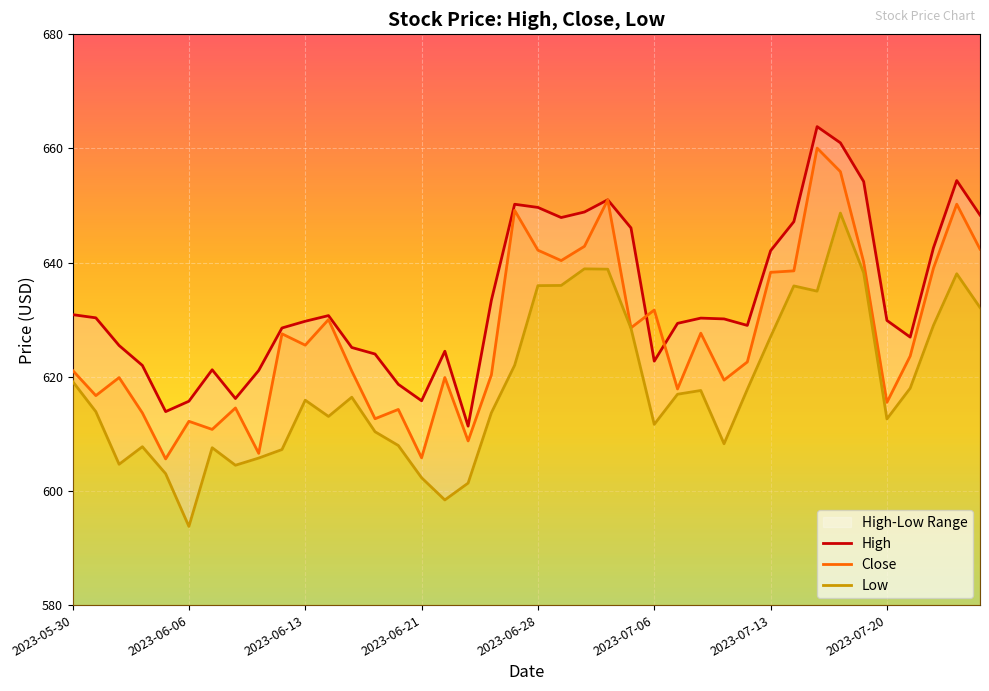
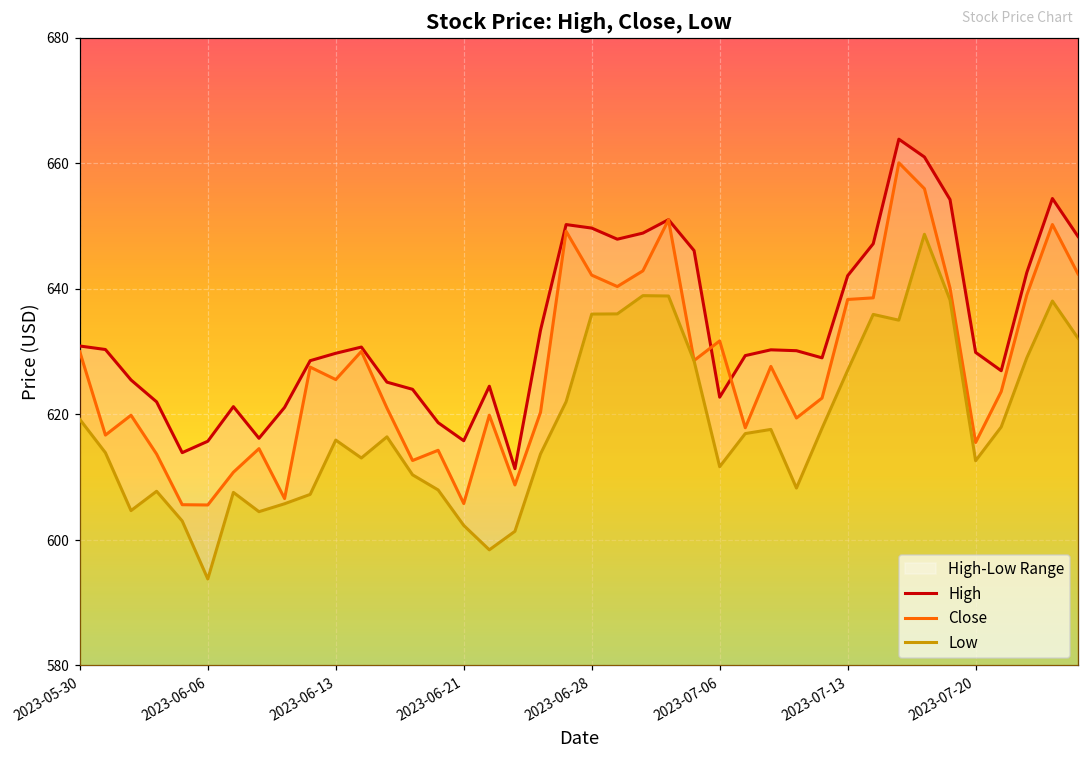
  {
    "High-Low Range": {
      "2023-05-30": 631,
      "2023-06-06": 616,
      "2023-06-13": 630,
      "2023-06-21": 616,
      "2023-06-28": 650,
      "2023-07-06": 623,
      "2023-07-13": 642,
      "2023-07-20": 630
    },
    "Close": {
-     "2023-05-30": 621,
-     "2023-06-06": 612,
+     "2023-05-30": 630,
+     "2023-06-06": 606,
      "2023-06-13": 626,
      "2023-06-21": 606,
      "2023-06-28": 642,
      "2023-07-06": 632,
      "2023-07-13": 638,
      "2023-07-20": 616
    },
    "Low": {
      "2023-05-30": 619,
      "2023-06-06": 594,
      "2023-06-13": 616,
      "2023-06-21": 602,
      "2023-06-28": 636,
      "2023-07-06": 612,
      "2023-07-13": 627,
      "2023-07-20": 613
    }
  }
